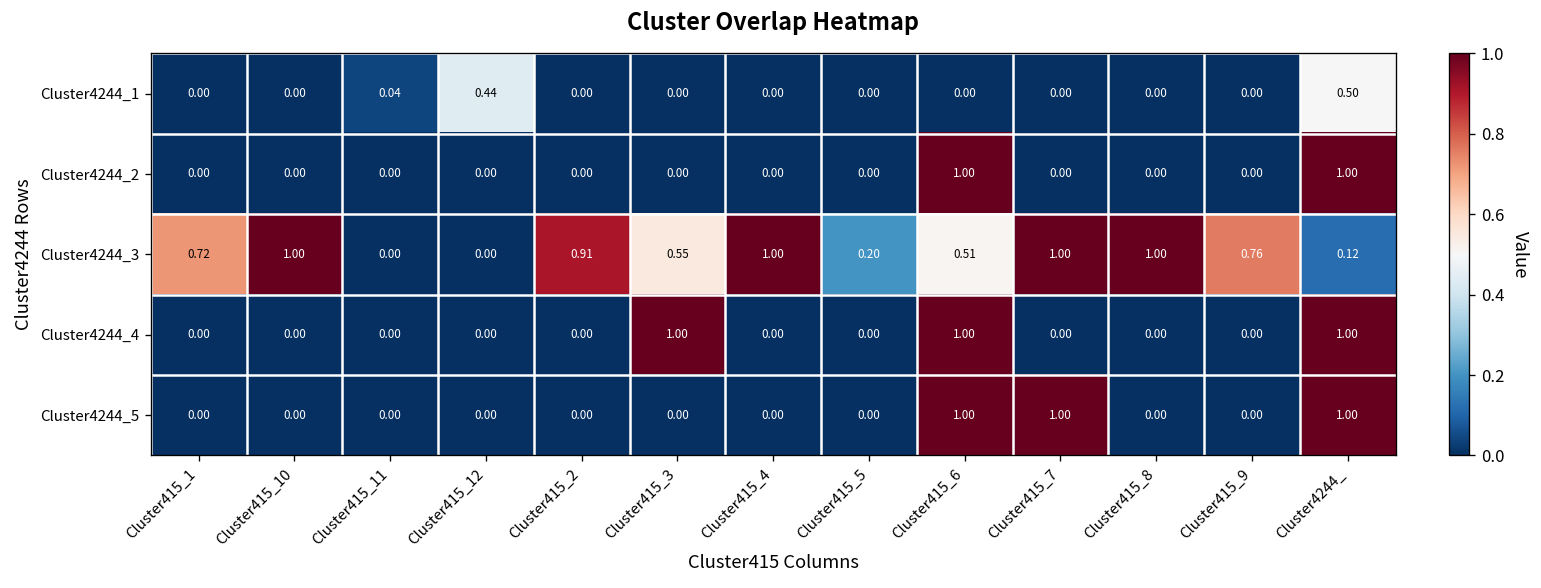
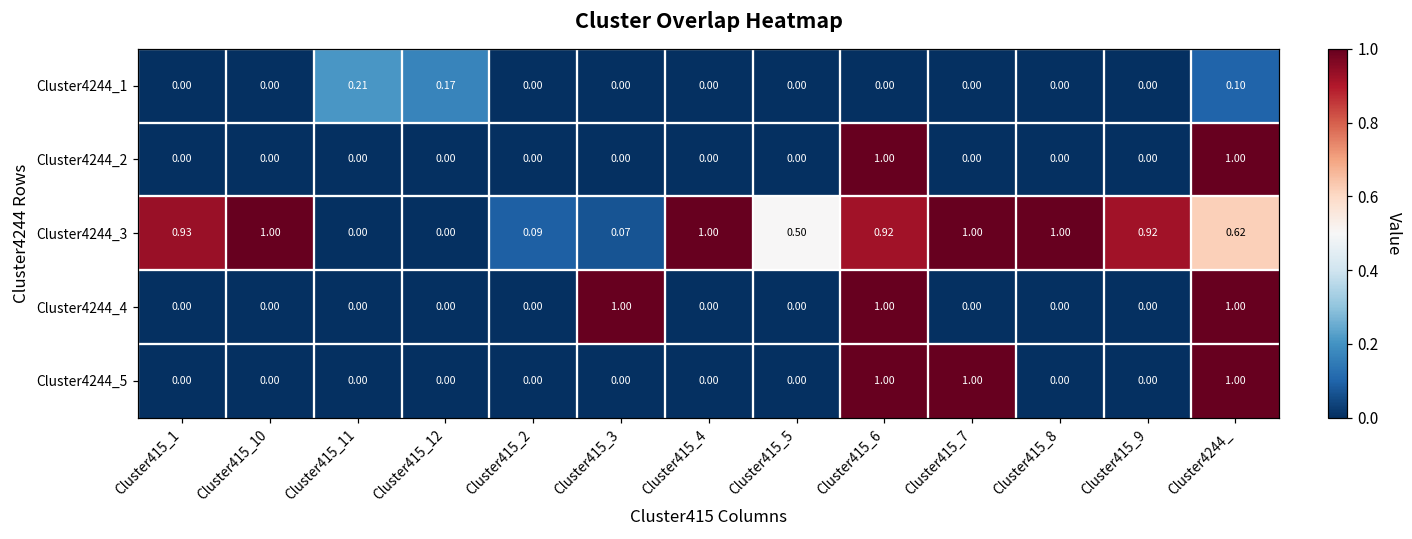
  {
    "Cluster4244_1": {
      "Cluster415_1": 0.00,
      "Cluster415_10": 0.00,
-     "Cluster415_11": 0.04,
-     "Cluster415_12": 0.44,
+     "Cluster415_11": 0.21,
+     "Cluster415_12": 0.17,
      "Cluster415_2": 0.00,
      "Cluster415_3": 0.00,
      "Cluster415_4": 0.00,
      "Cluster415_5": 0.00,
      "Cluster415_6": 0.00,
      "Cluster415_7": 0.00,
      "Cluster415_8": 0.00,
      "Cluster415_9": 0.00,
-     "Cluster4244_": 0.50
+     "Cluster4244_": 0.10
    },
    "Cluster4244_2": {
      "Cluster415_1": 0.00,
      "Cluster415_10": 0.00,
      "Cluster415_11": 0.00,
      "Cluster415_12": 0.00,
      "Cluster415_2": 0.00,
      "Cluster415_3": 0.00,
      "Cluster415_4": 0.00,
      "Cluster415_5": 0.00,
      "Cluster415_6": 1.00,
      "Cluster415_7": 0.00,
      "Cluster415_8": 0.00,
      "Cluster415_9": 0.00,
      "Cluster4244_": 1.00
    },
    "Cluster4244_3": {
-     "Cluster415_1": 0.72,
+     "Cluster415_1": 0.93,
      "Cluster415_10": 1.00,
      "Cluster415_11": 0.00,
      "Cluster415_12": 0.00,
-     "Cluster415_2": 0.91,
-     "Cluster415_3": 0.55,
+     "Cluster415_2": 0.09,
+     "Cluster415_3": 0.07,
      "Cluster415_4": 1.00,
-     "Cluster415_5": 0.20,
-     "Cluster415_6": 0.51,
+     "Cluster415_5": 0.50,
+     "Cluster415_6": 0.92,
      "Cluster415_7": 1.00,
      "Cluster415_8": 1.00,
-     "Cluster415_9": 0.76,
-     "Cluster4244_": 0.12
+     "Cluster415_9": 0.92,
+     "Cluster4244_": 0.62
    },
    "Cluster4244_4": {
      "Cluster415_1": 0.00,
      "Cluster415_10": 0.00,
      "Cluster415_11": 0.00,
      "Cluster415_12": 0.00,
      "Cluster415_2": 0.00,
      "Cluster415_3": 1.00,
      "Cluster415_4": 0.00,
      "Cluster415_5": 0.00,
      "Cluster415_6": 1.00,
      "Cluster415_7": 0.00,
      "Cluster415_8": 0.00,
      "Cluster415_9": 0.00,
      "Cluster4244_": 1.00
    },
    "Cluster4244_5": {
      "Cluster415_1": 0.00,
      "Cluster415_10": 0.00,
      "Cluster415_11": 0.00,
      "Cluster415_12": 0.00,
      "Cluster415_2": 0.00,
      "Cluster415_3": 0.00,
      "Cluster415_4": 0.00,
      "Cluster415_5": 0.00,
      "Cluster415_6": 1.00,
      "Cluster415_7": 1.00,
      "Cluster415_8": 0.00,
      "Cluster415_9": 0.00,
      "Cluster4244_": 1.00
    }
  }
